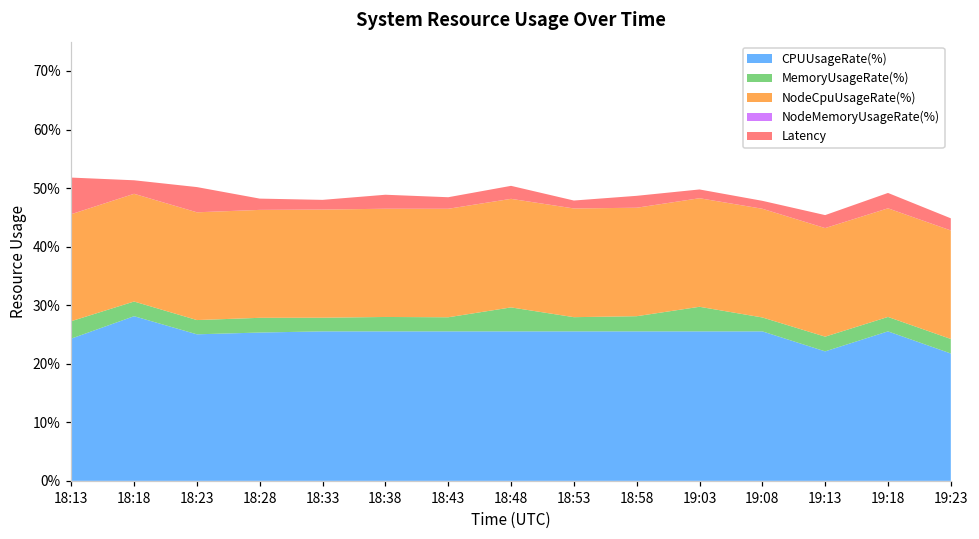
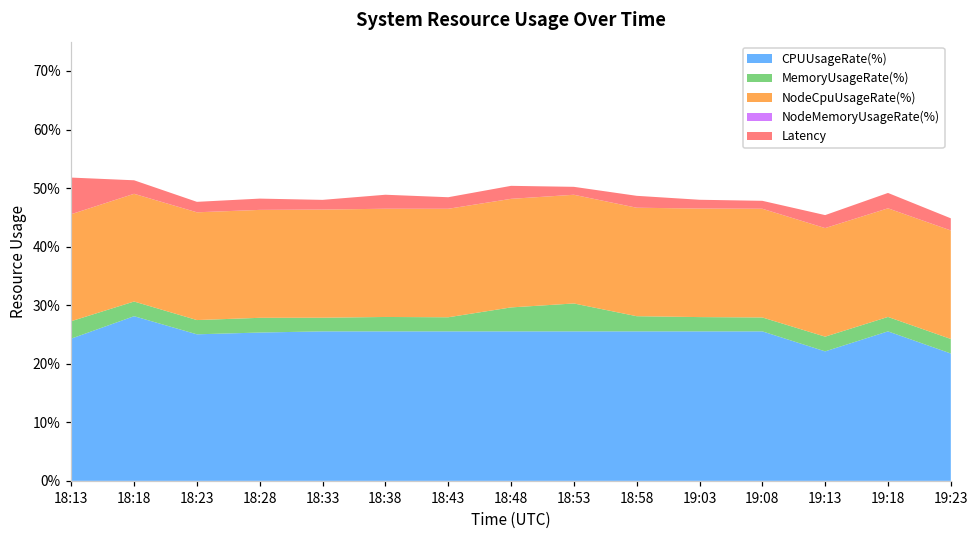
  {
    "CPUUsageRate(%)": {
      "18:13": "24%",
      "18:18": "28%",
      "18:23": "25%",
      "18:28": "25%",
      "18:33": "26%",
      "18:38": "26%",
      "18:43": "26%",
      "18:48": "26%",
      "18:53": "26%",
      "18:58": "26%",
      "19:03": "26%",
      "19:08": "26%",
      "19:13": "22%",
      "19:18": "26%",
      "19:23": "22%"
    },
    "MemoryUsageRate(%)": {
      "18:13": "3%",
      "18:18": "3%",
      "18:23": "2%",
      "18:28": "3%",
      "18:33": "2%",
      "18:38": "2%",
      "18:43": "2%",
      "18:48": "4%",
-     "18:53": "2%",
+     "18:53": "5%",
      "18:58": "3%",
-     "19:03": "4%",
+     "19:03": "2%",
      "19:08": "2%",
      "19:13": "3%",
      "19:18": "2%",
      "19:23": "2%"
    },
    "NodeMemoryUsageRate(%)": {
      "18:13": "18%",
      "18:18": "18%",
      "18:23": "18%",
      "18:28": "18%",
      "18:33": "18%",
      "18:38": "18%",
      "18:43": "19%",
      "18:48": "19%",
      "18:53": "19%",
      "18:58": "19%",
      "19:03": "19%",
      "19:08": "19%",
      "19:13": "19%",
      "19:18": "19%",
      "19:23": "19%"
    },
    "Latency": {
      "18:13": "6%",
      "18:18": "2%",
-     "18:23": "4%",
+     "18:23": "2%",
      "18:28": "2%",
      "18:33": "2%",
      "18:38": "2%",
      "18:43": "2%",
      "18:48": "2%",
      "18:53": "1%",
      "18:58": "2%",
      "19:03": "1%",
      "19:08": "1%",
      "19:13": "2%",
      "19:18": "3%",
      "19:23": "2%"
    }
  }
